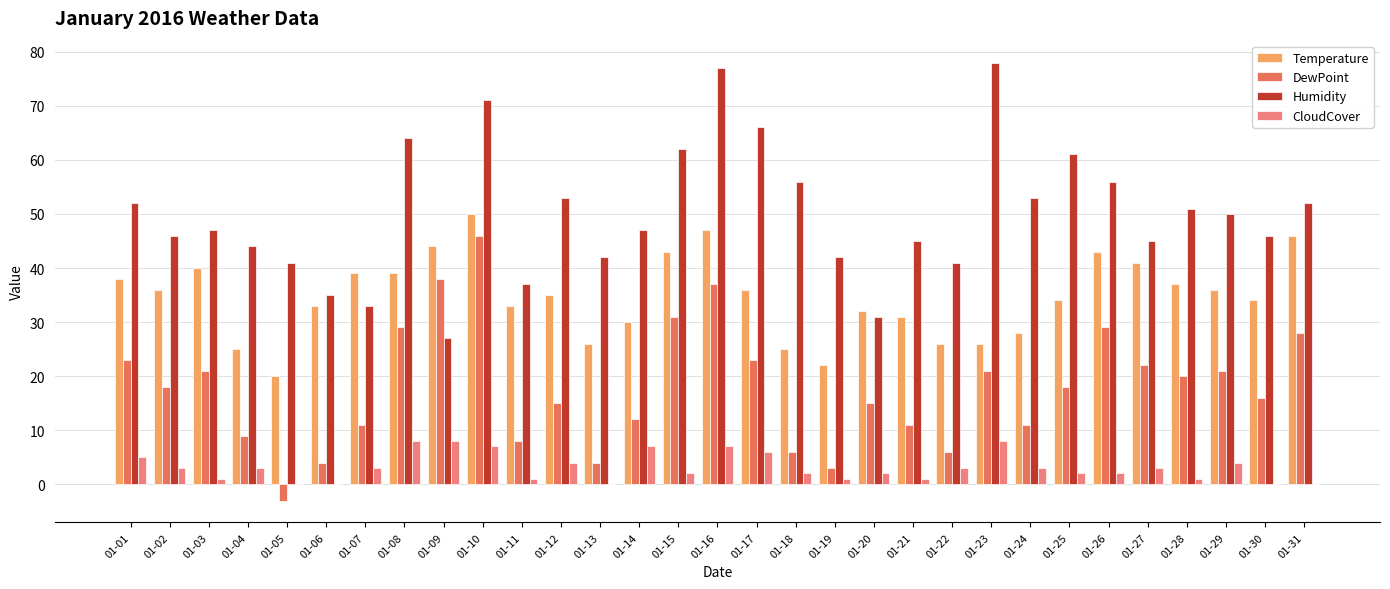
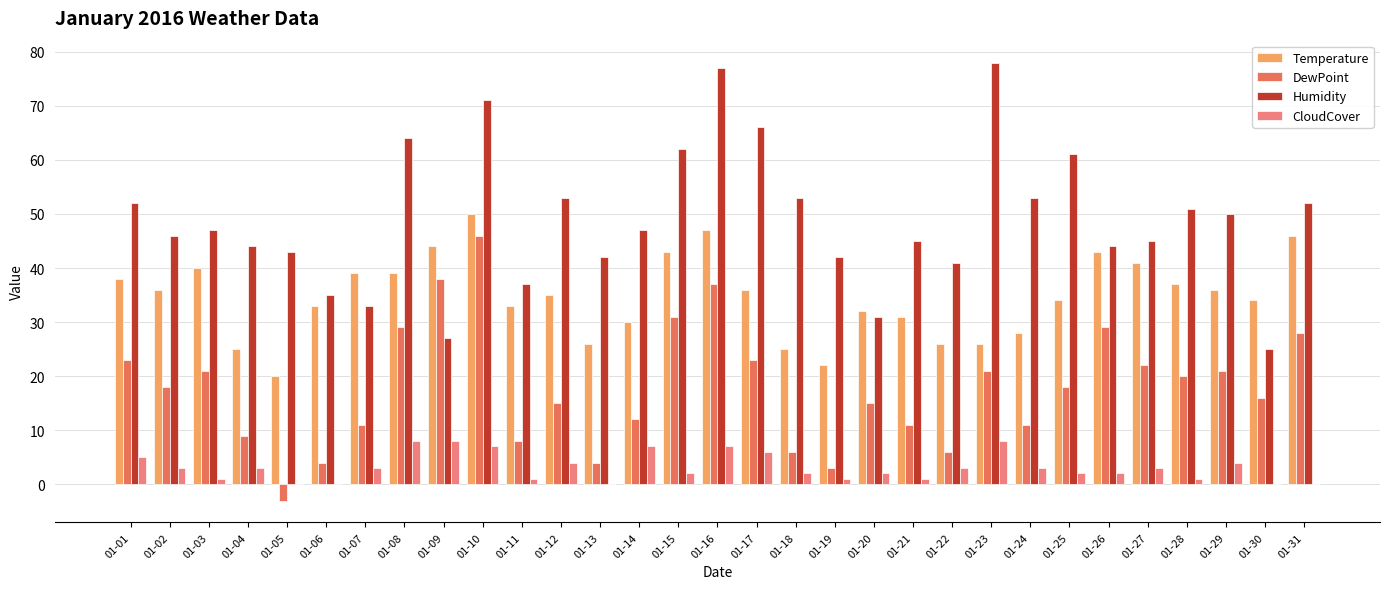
  {
    "Humidity": {
      "01-01": 52,
      "01-02": 46,
      "01-03": 47,
      "01-04": 44,
-     "01-05": 41,
+     "01-05": 43,
      "01-06": 35,
      "01-07": 33,
      "01-08": 64,
      "01-09": 27,
      "01-10": 71,
      "01-11": 37,
      "01-12": 53,
      "01-13": 42,
      "01-14": 47,
      "01-15": 62,
      "01-16": 77,
      "01-17": 66,
-     "01-18": 56,
+     "01-18": 53,
      "01-19": 42,
      "01-20": 31,
      "01-21": 45,
      "01-22": 41,
      "01-23": 78,
      "01-24": 53,
      "01-25": 61,
-     "01-26": 56,
+     "01-26": 44,
      "01-27": 45,
      "01-28": 51,
      "01-29": 50,
-     "01-30": 46,
+     "01-30": 25,
      "01-31": 52
    }
  }
